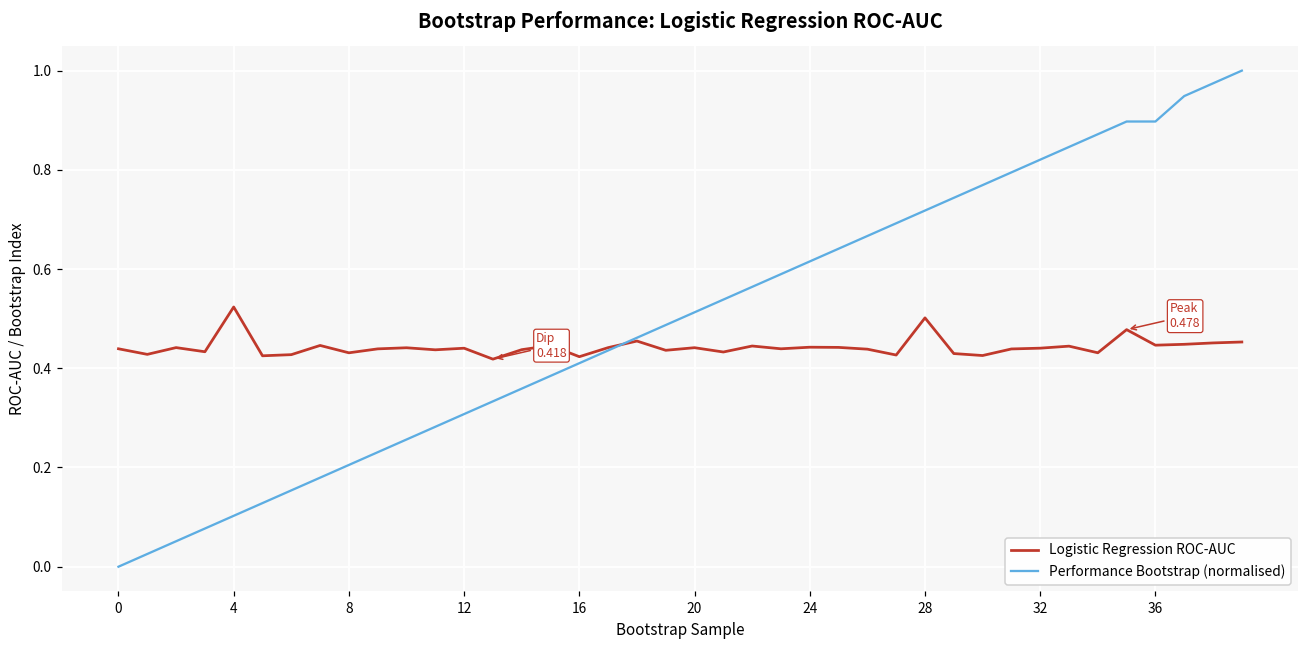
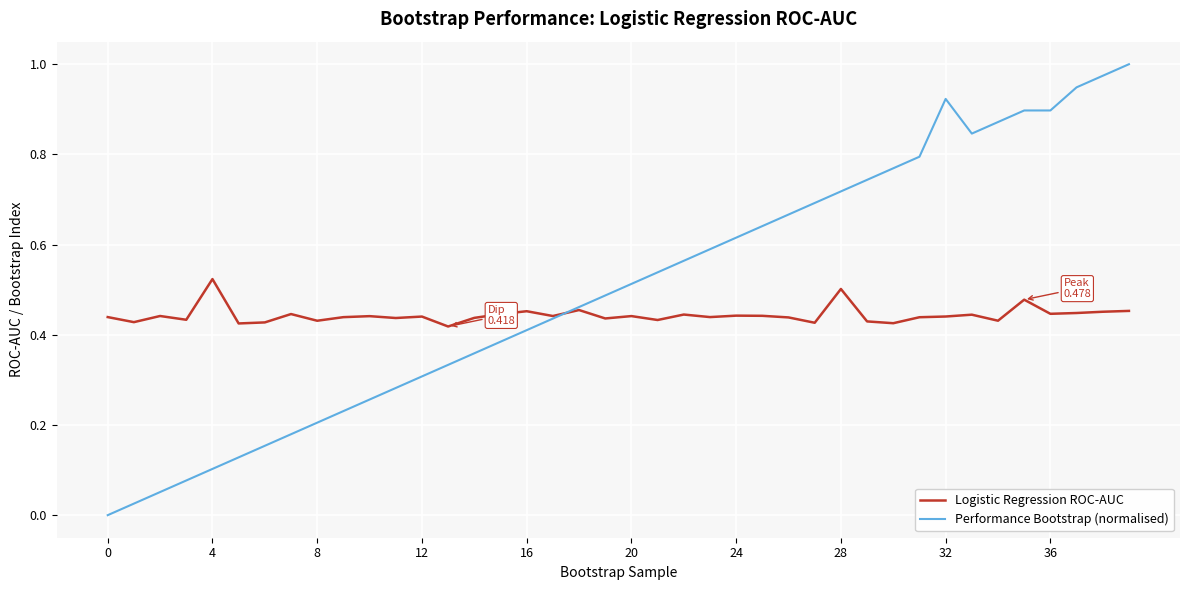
  {
    "Logistic Regression ROC-AUC": {
      "0": 0.44,
      "4": 0.52,
      "8": 0.43,
      "12": 0.44,
-     "16": 0.42,
+     "16": 0.45,
      "20": 0.44,
      "24": 0.44,
      "28": 0.50,
      "32": 0.44,
      "36": 0.45
    },
    "Performance Bootstrap (normalised)": {
      "0": 0.00,
      "4": 0.10,
      "8": 0.21,
      "12": 0.31,
      "16": 0.41,
      "20": 0.51,
      "24": 0.62,
      "28": 0.72,
-     "32": 0.82,
+     "32": 0.92,
      "36": 0.90
    }
  }
